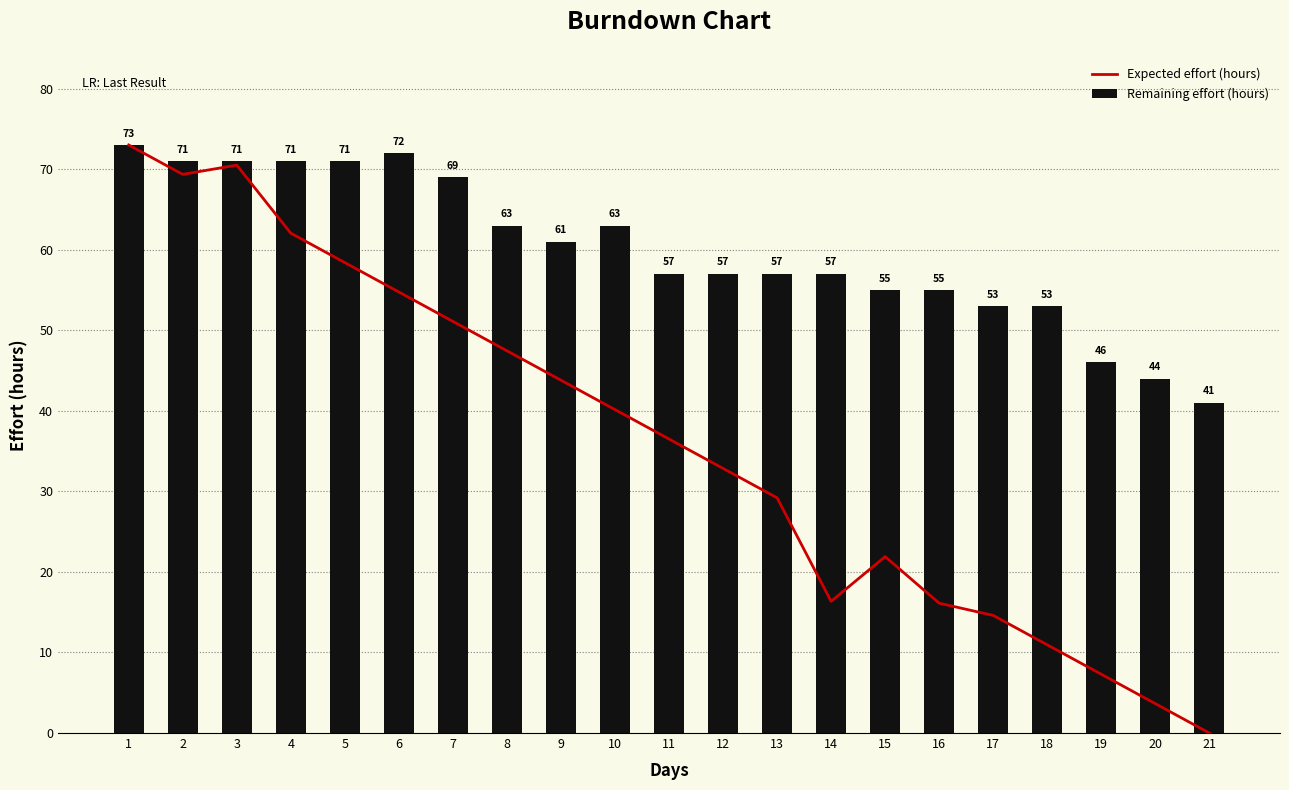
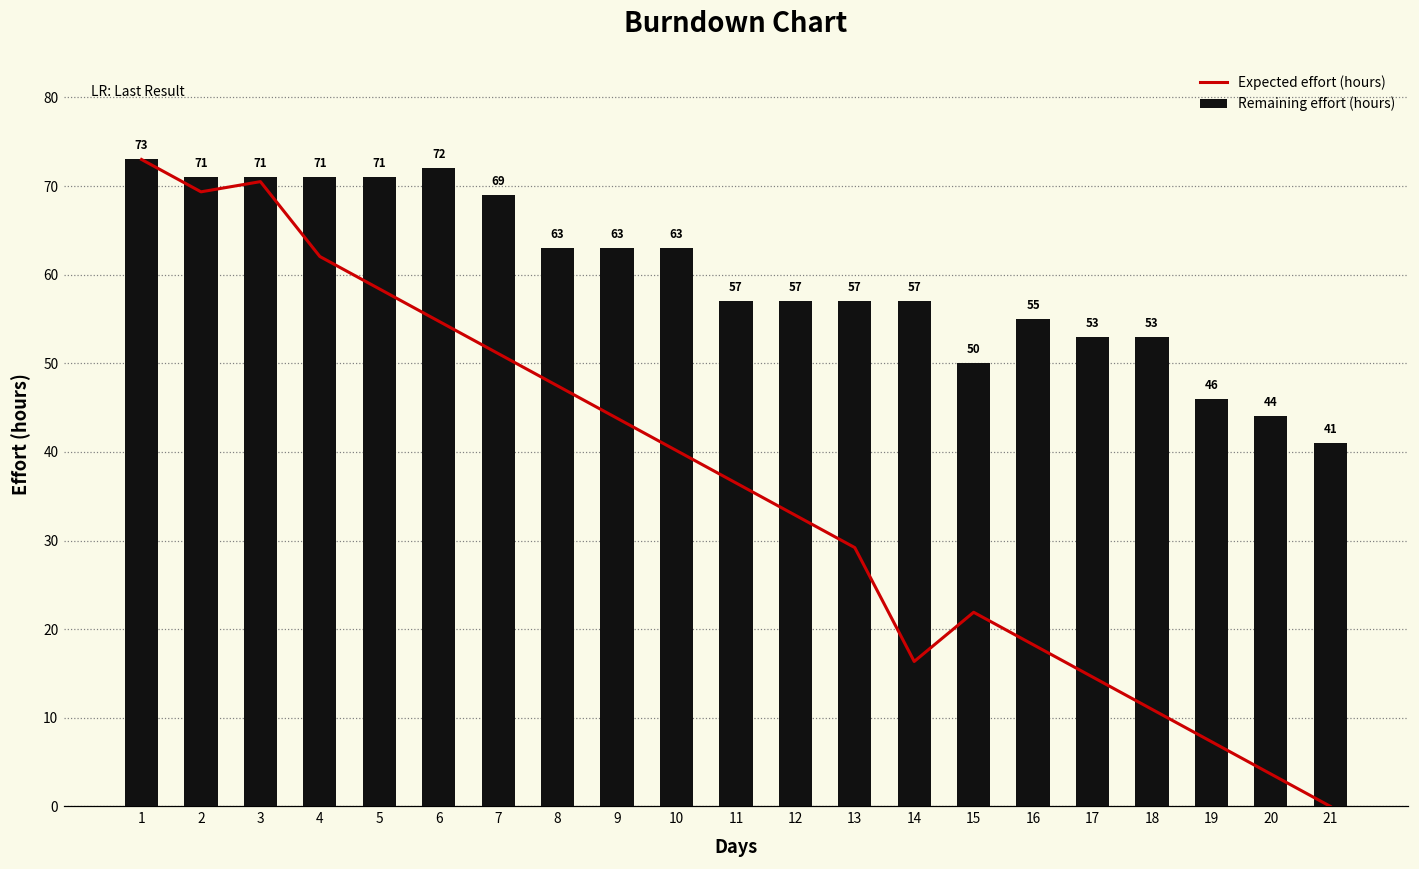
  {
    "Remaining effort (hours)": {
      "1": 73,
      "2": 71,
      "3": 71,
      "4": 71,
      "5": 71,
      "6": 72,
      "7": 69,
      "8": 63,
-     "9": 61,
+     "9": 63,
      "10": 63,
      "11": 57,
      "12": 57,
      "13": 57,
      "14": 57,
-     "15": 55,
+     "15": 50,
      "16": 55,
      "17": 53,
      "18": 53,
      "19": 46,
      "20": 44,
      "21": 41
    },
    "Expected effort (hours)": {
      "2": 69,
      "4": 62,
      "5": 58,
      "6": 55,
      "7": 51,
      "8": 47,
      "9": 44,
      "10": 40,
      "11": 37,
      "12": 33,
      "13": 29,
      "14": 16,
      "15": 22,
-     "16": 16,
+     "16": 18,
      "17": 15,
      "18": 11,
      "19": 7,
      "20": 4,
      "21": 0
    }
  }
